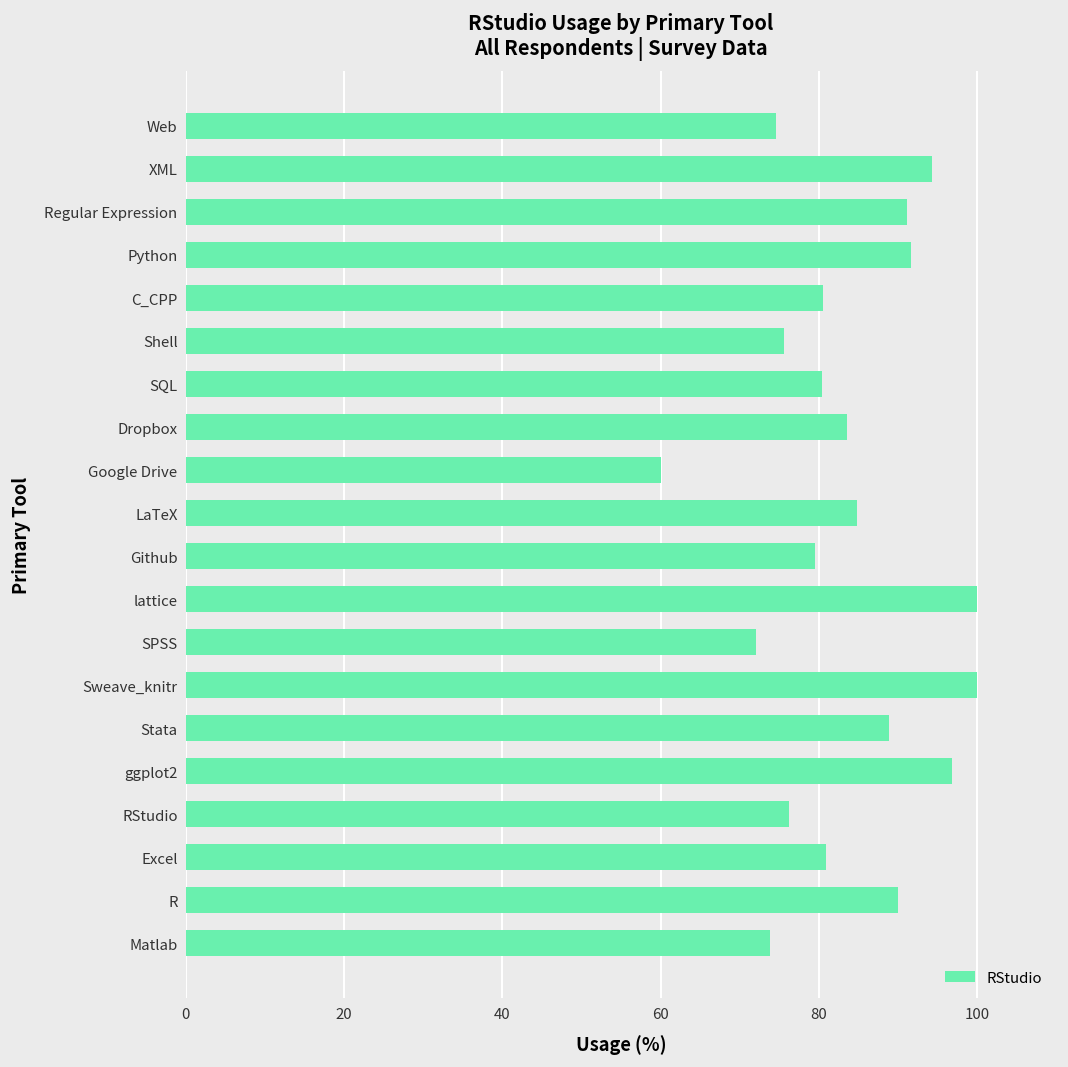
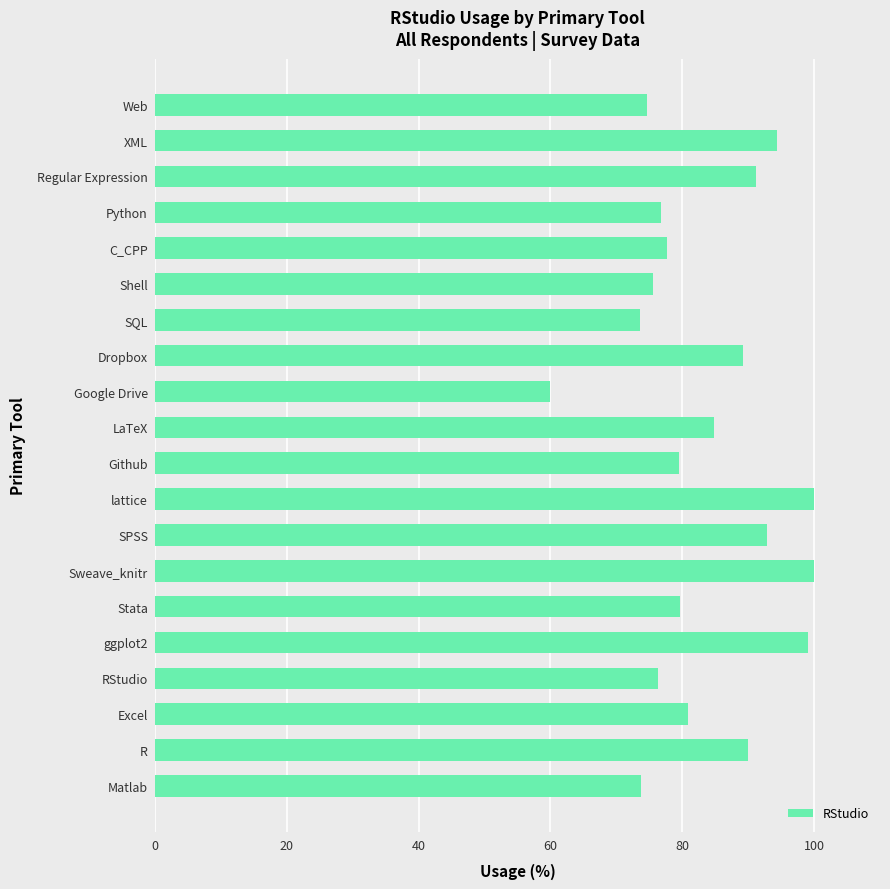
  {
    "Web": 75,
    "XML": 94,
    "Regular Expression": 91,
-   "Python": 92,
-   "C_CPP": 81,
+   "Python": 77,
+   "C_CPP": 78,
    "Shell": 76,
-   "SQL": 80,
-   "Dropbox": 84,
+   "SQL": 74,
+   "Dropbox": 89,
    "Google Drive": 60,
    "LaTeX": 85,
    "Github": 80,
    "lattice": 100,
-   "SPSS": 72,
+   "SPSS": 93,
    "Sweave_knitr": 100,
-   "Stata": 89,
-   "ggplot2": 97,
+   "Stata": 80,
+   "ggplot2": 99,
    "RStudio": 76,
    "Excel": 81,
    "R": 90,
    "Matlab": 74
  }
